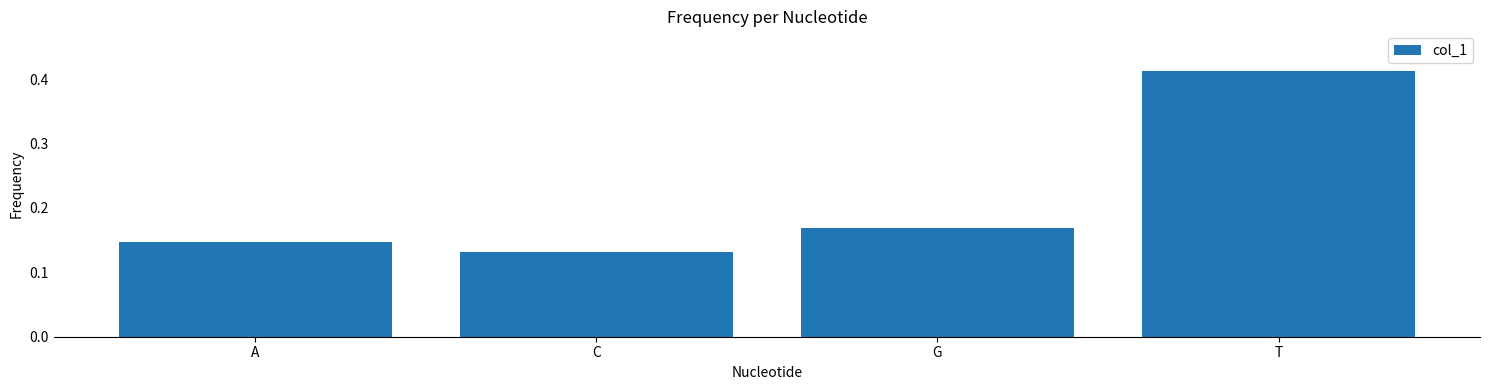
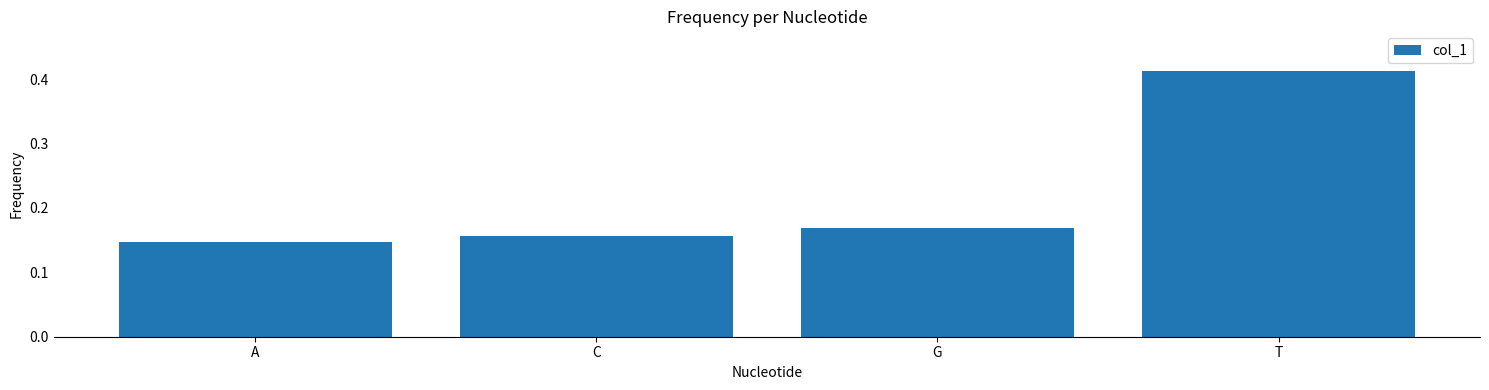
  {
    "A": 0.15,
-   "C": 0.13,
+   "C": 0.16,
    "G": 0.17,
    "T": 0.41
  }
